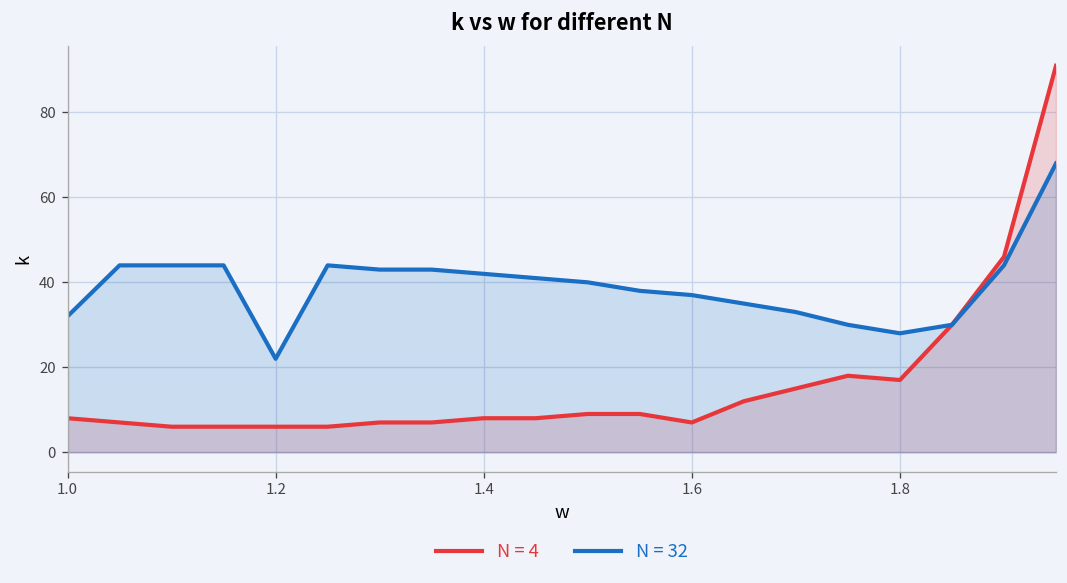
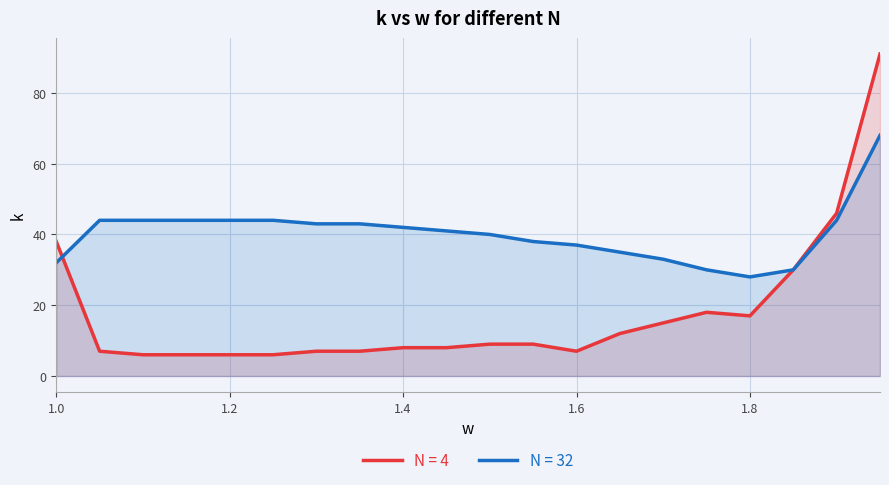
  {
    "N = 4": {
-     "1.0": 8,
+     "1.0": 38,
      "1.2": 6,
      "1.4": 8,
      "1.6": 7,
      "1.8": 17
    },
    "N = 32": {
      "1.0": 32,
-     "1.2": 22,
+     "1.2": 44,
      "1.4": 42,
      "1.6": 37,
      "1.8": 28
    }
  }
